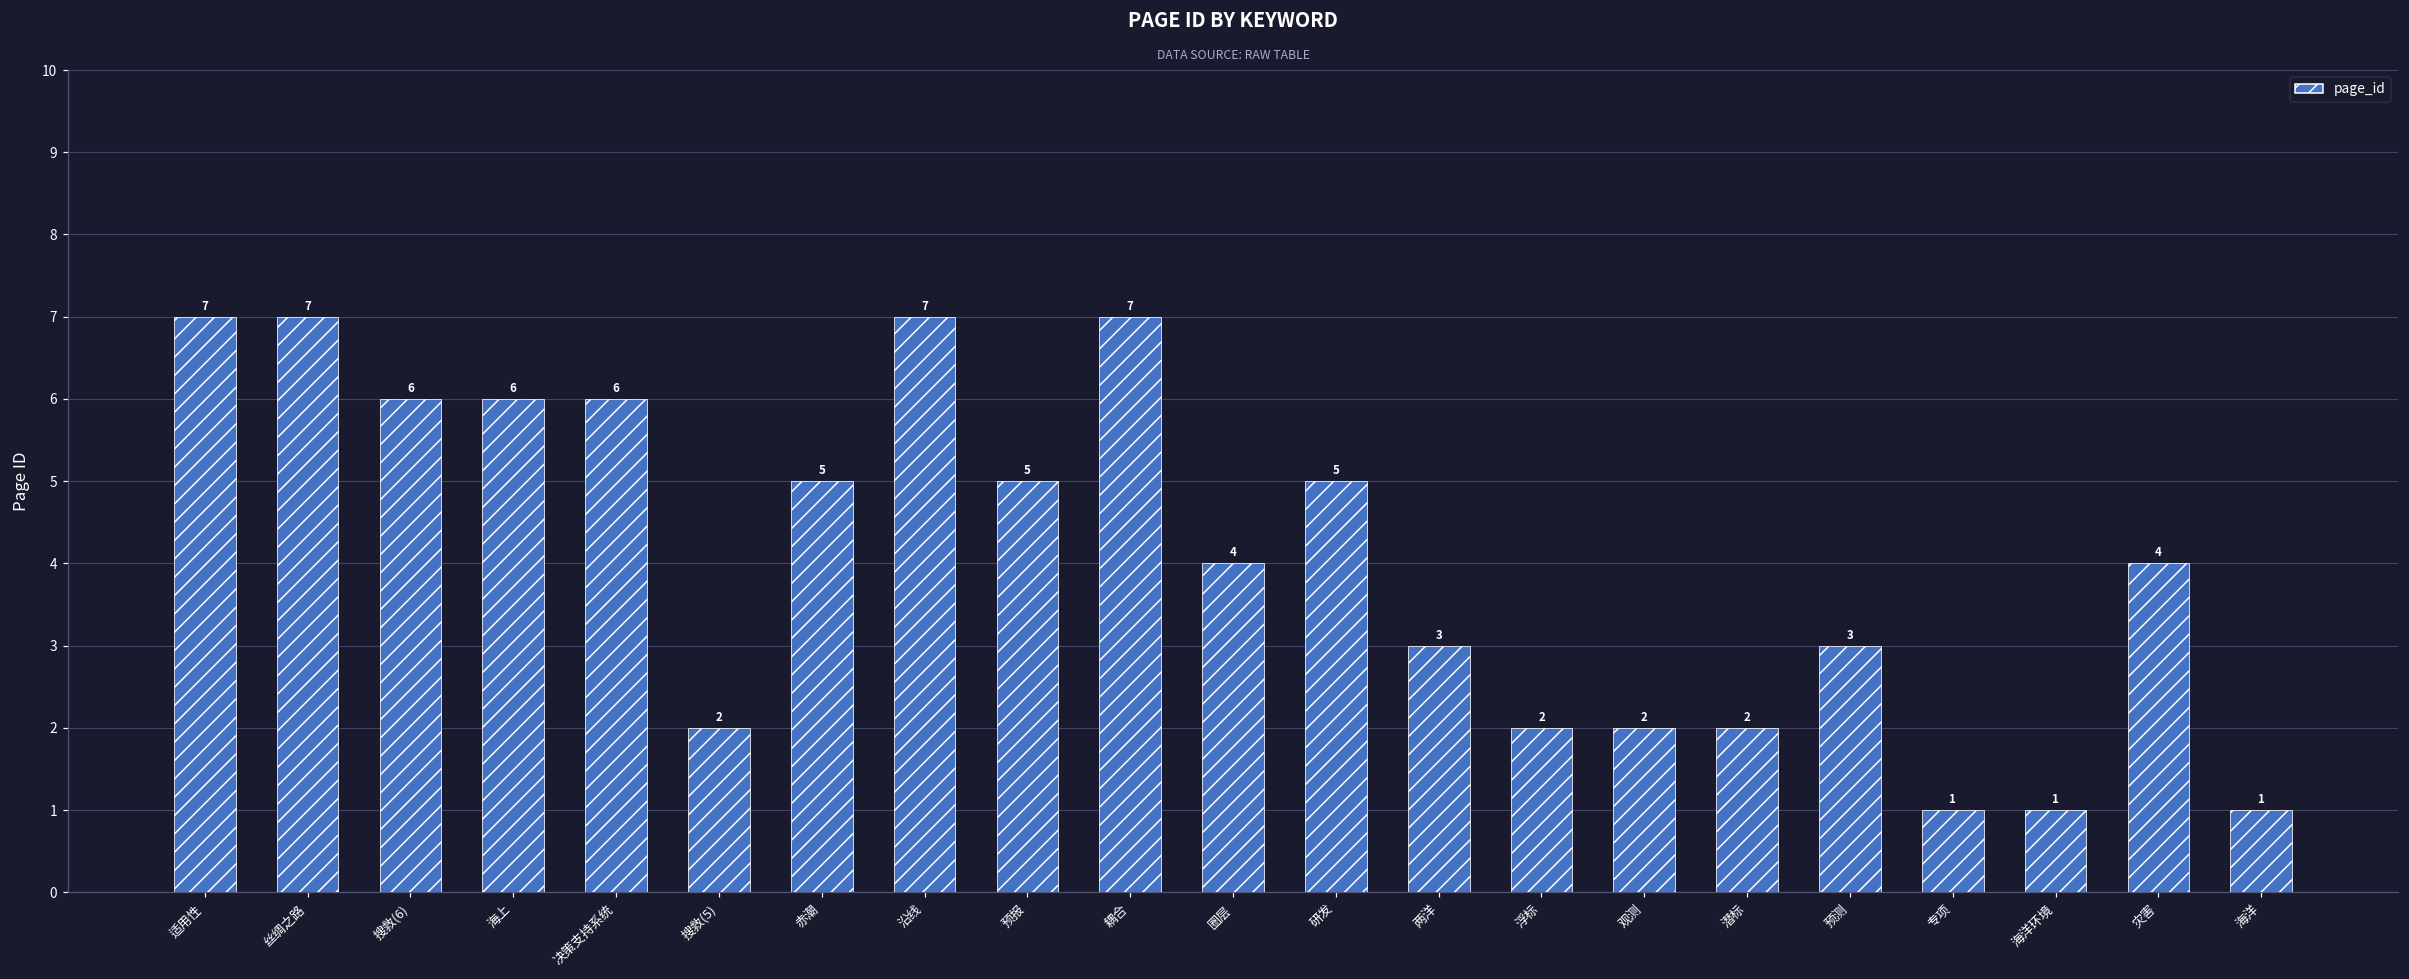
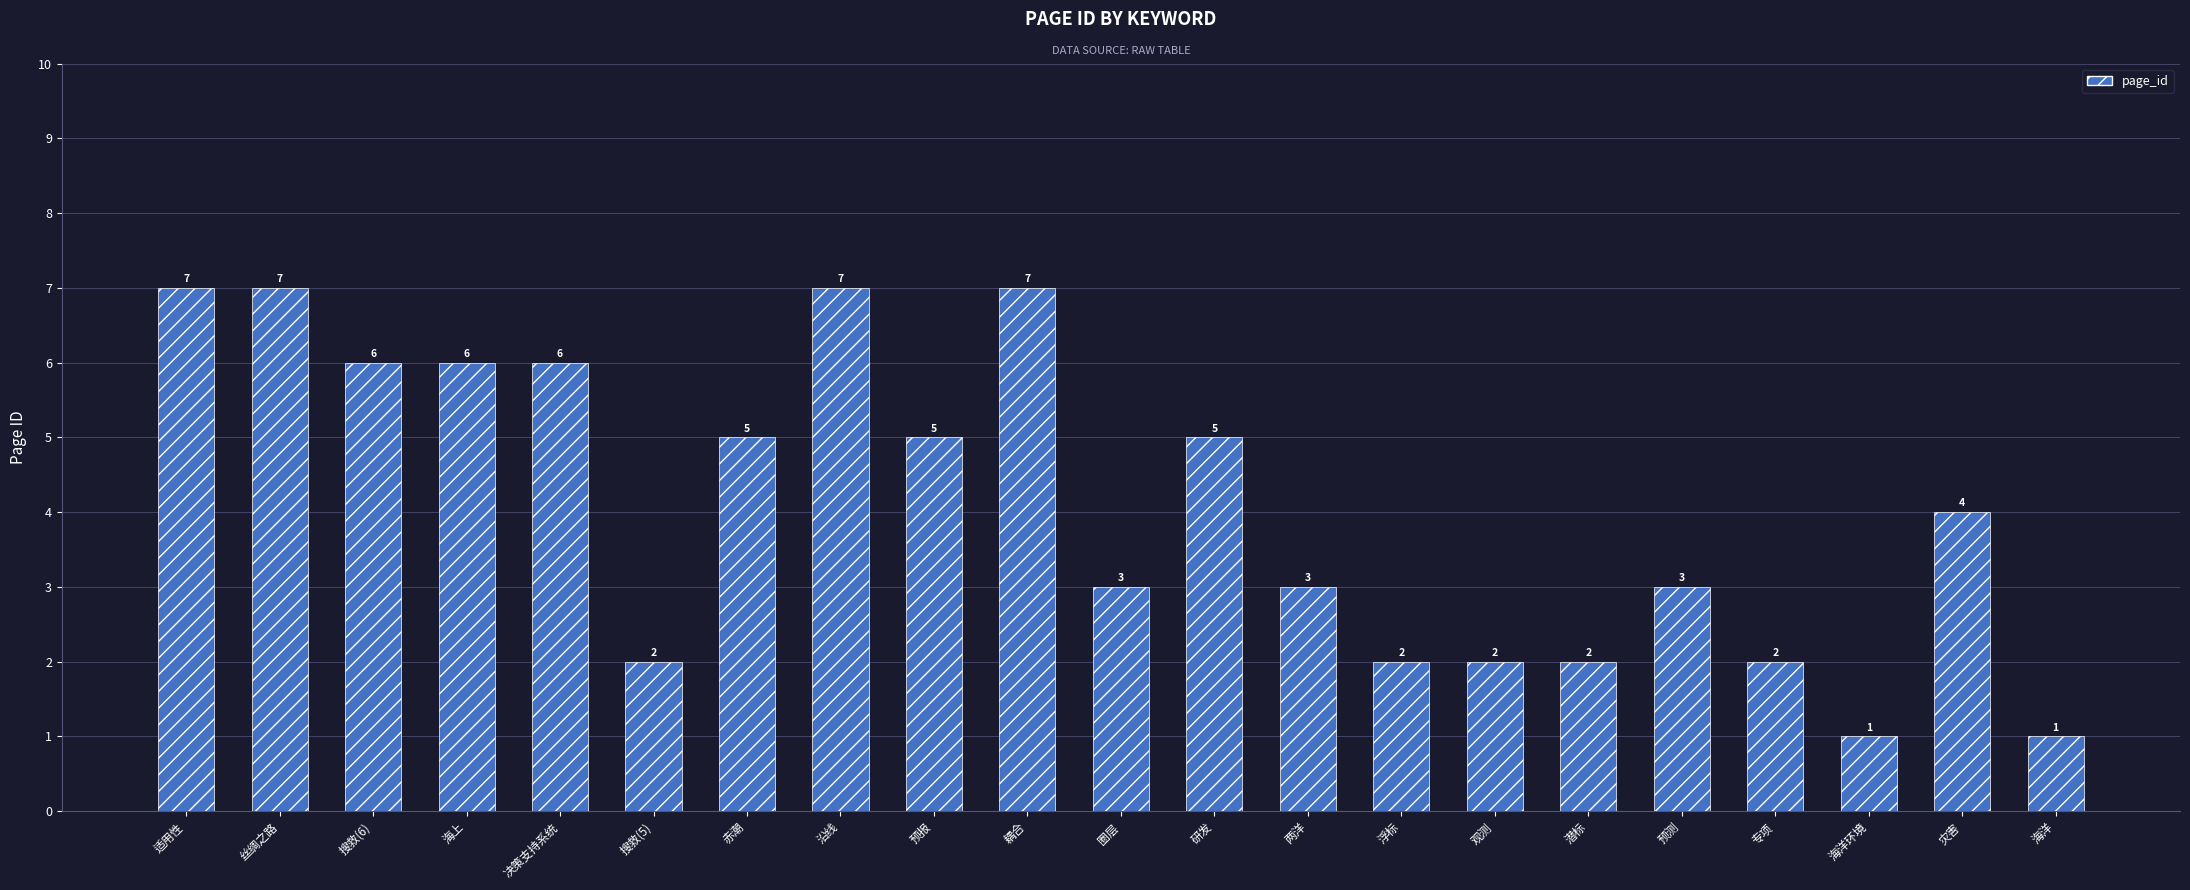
  {
    "适用性": 7,
    "丝绸之路": 7,
    "搜救(6)": 6,
    "海上": 6,
    "决策支持系统": 6,
    "搜救(5)": 2,
    "赤潮": 5,
    "沿线": 7,
    "预报": 5,
    "耦合": 7,
-   "圈层": 4,
+   "圈层": 3,
    "研发": 5,
    "两洋": 3,
    "浮标": 2,
    "观测": 2,
    "潜标": 2,
    "预测": 3,
-   "专项": 1,
+   "专项": 2,
    "海洋环境": 1,
    "灾害": 4,
    "海洋": 1
  }
